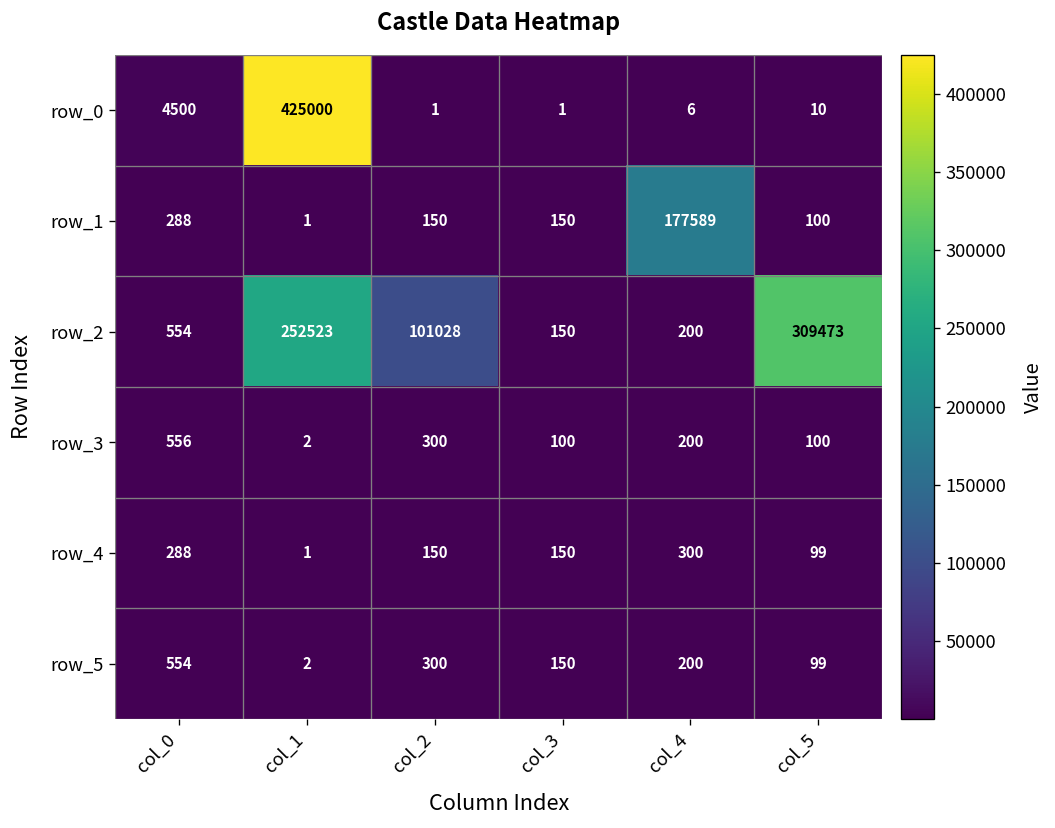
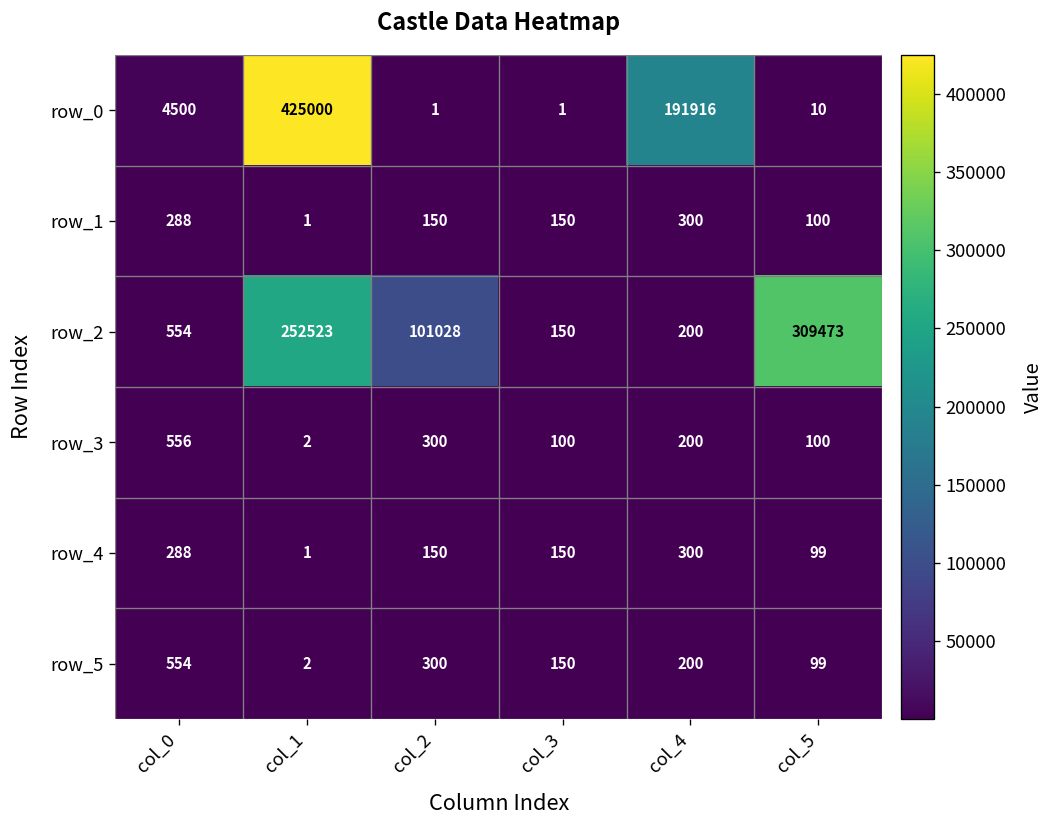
  {
    "row_0": {
      "col_0": 4500,
      "col_1": 425000,
      "col_2": 1,
      "col_3": 1,
-     "col_4": 6,
+     "col_4": 191916,
      "col_5": 10
    },
    "row_1": {
      "col_0": 288,
      "col_1": 1,
      "col_2": 150,
      "col_3": 150,
-     "col_4": 177589,
+     "col_4": 300,
      "col_5": 100
    },
    "row_2": {
      "col_0": 554,
      "col_1": 252523,
      "col_2": 101028,
      "col_3": 150,
      "col_4": 200,
      "col_5": 309473
    },
    "row_3": {
      "col_0": 556,
      "col_1": 2,
      "col_2": 300,
      "col_3": 100,
      "col_4": 200,
      "col_5": 100
    },
    "row_4": {
      "col_0": 288,
      "col_1": 1,
      "col_2": 150,
      "col_3": 150,
      "col_4": 300,
      "col_5": 99
    },
    "row_5": {
      "col_0": 554,
      "col_1": 2,
      "col_2": 300,
      "col_3": 150,
      "col_4": 200,
      "col_5": 99
    }
  }
